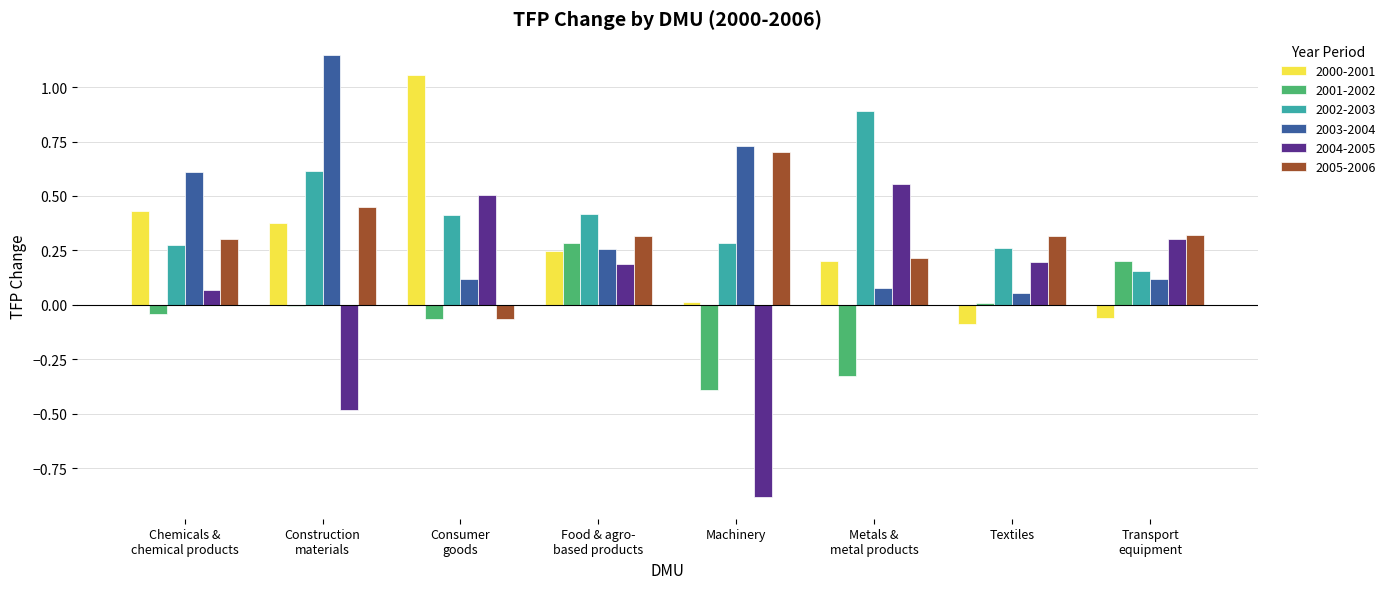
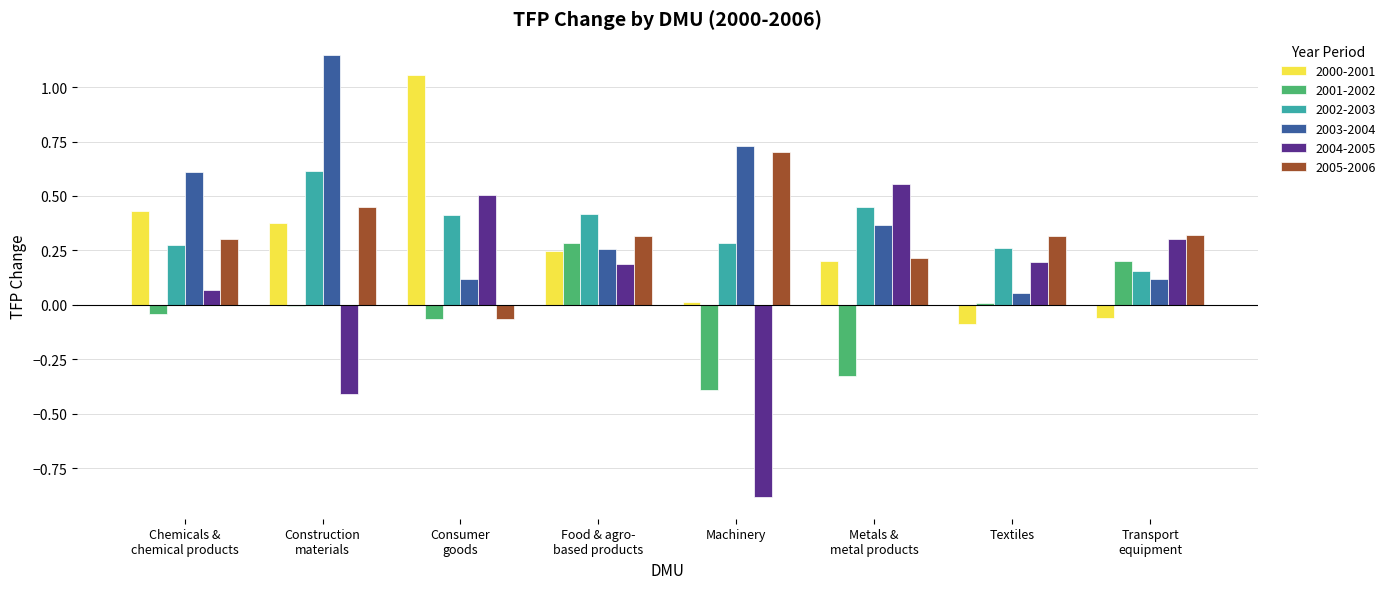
  {
    "2000-2001": {
      "Chemicals & chemical products": 0.43,
      "Construction materials": 0.37,
      "Consumer goods": 1.05,
      "Food & agro- based products": 0.25,
      "Machinery": 0.01,
      "Metals & metal products": 0.20,
      "Textiles": -0.09,
      "Transport equipment": -0.06
    },
    "2001-2002": {
      "Chemicals & chemical products": -0.04,
      "Consumer goods": -0.06,
      "Food & agro- based products": 0.28,
      "Machinery": -0.39,
      "Metals & metal products": -0.32,
      "Transport equipment": 0.20
    },
    "2002-2003": {
      "Chemicals & chemical products": 0.27,
      "Construction materials": 0.61,
      "Consumer goods": 0.41,
      "Food & agro- based products": 0.42,
      "Machinery": 0.29,
-     "Metals & metal products": 0.89,
+     "Metals & metal products": 0.45,
      "Textiles": 0.26,
      "Transport equipment": 0.16
    },
    "2003-2004": {
      "Chemicals & chemical products": 0.61,
      "Construction materials": 1.15,
      "Consumer goods": 0.12,
      "Food & agro- based products": 0.26,
      "Machinery": 0.73,
-     "Metals & metal products": 0.08,
+     "Metals & metal products": 0.37,
      "Textiles": 0.06,
      "Transport equipment": 0.12
    },
    "2004-2005": {
      "Chemicals & chemical products": 0.07,
-     "Construction materials": -0.48,
+     "Construction materials": -0.41,
      "Consumer goods": 0.50,
      "Food & agro- based products": 0.19,
      "Machinery": -0.88,
      "Metals & metal products": 0.55,
      "Textiles": 0.20,
      "Transport equipment": 0.30
    },
    "2005-2006": {
      "Chemicals & chemical products": 0.30,
      "Construction materials": 0.45,
      "Consumer goods": -0.06,
      "Food & agro- based products": 0.32,
      "Machinery": 0.70,
      "Metals & metal products": 0.22,
      "Textiles": 0.32,
      "Transport equipment": 0.32
    }
  }
